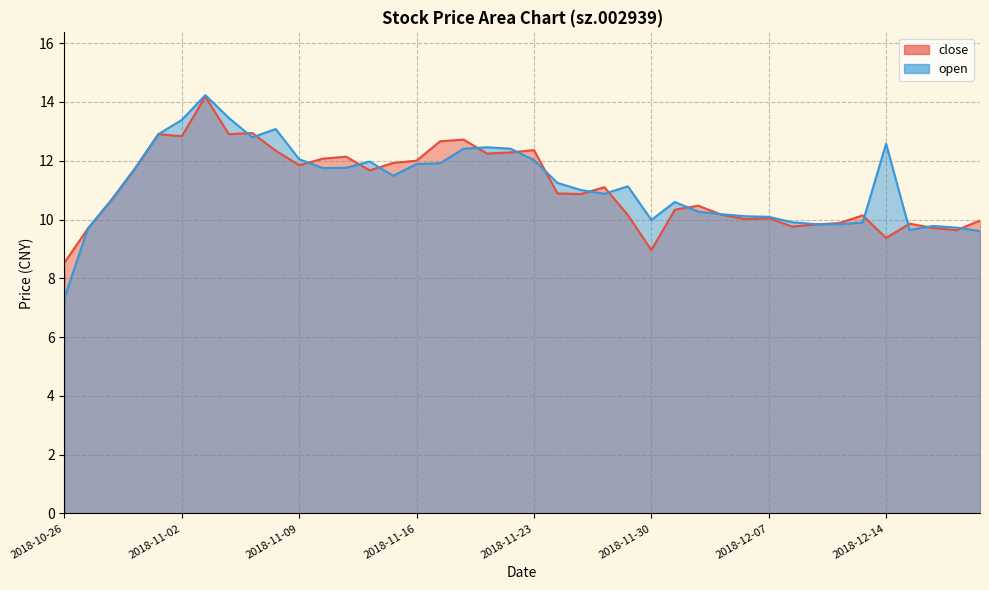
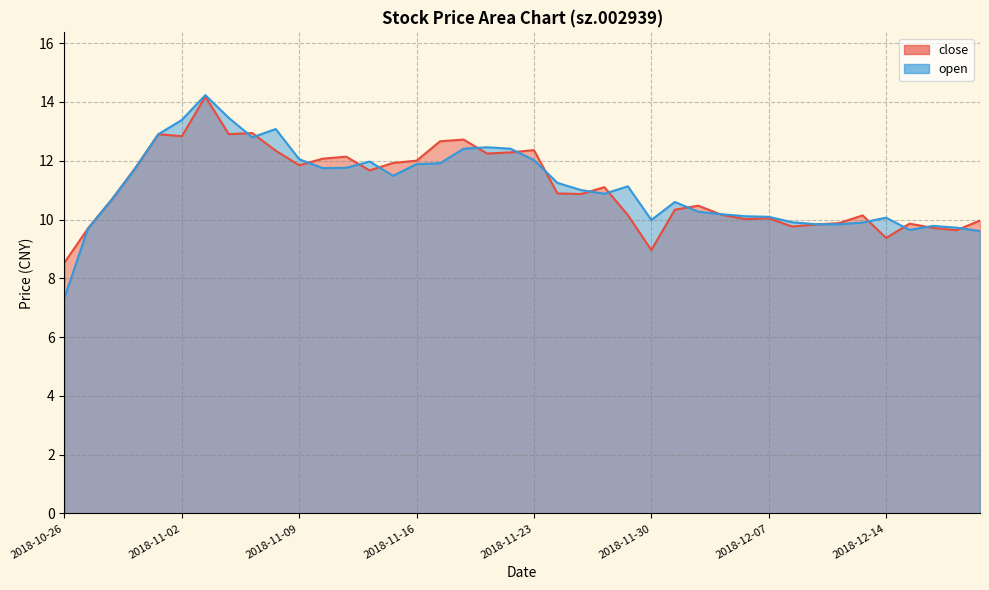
  {
    "close": {
      "2018-10-26": 8.5,
      "2018-11-02": 12.8,
      "2018-11-09": 11.8,
      "2018-11-16": 12.0,
      "2018-11-23": 12.4,
      "2018-11-30": 9.0,
      "2018-12-14": 9.4
    },
    "open": {
      "2018-10-26": 7.3,
      "2018-11-02": 13.4,
      "2018-11-09": 12.1,
      "2018-11-16": 11.9,
      "2018-11-23": 12.0,
      "2018-11-30": 10.0,
-     "2018-12-14": 12.6
+     "2018-12-14": 10.1
    }
  }
